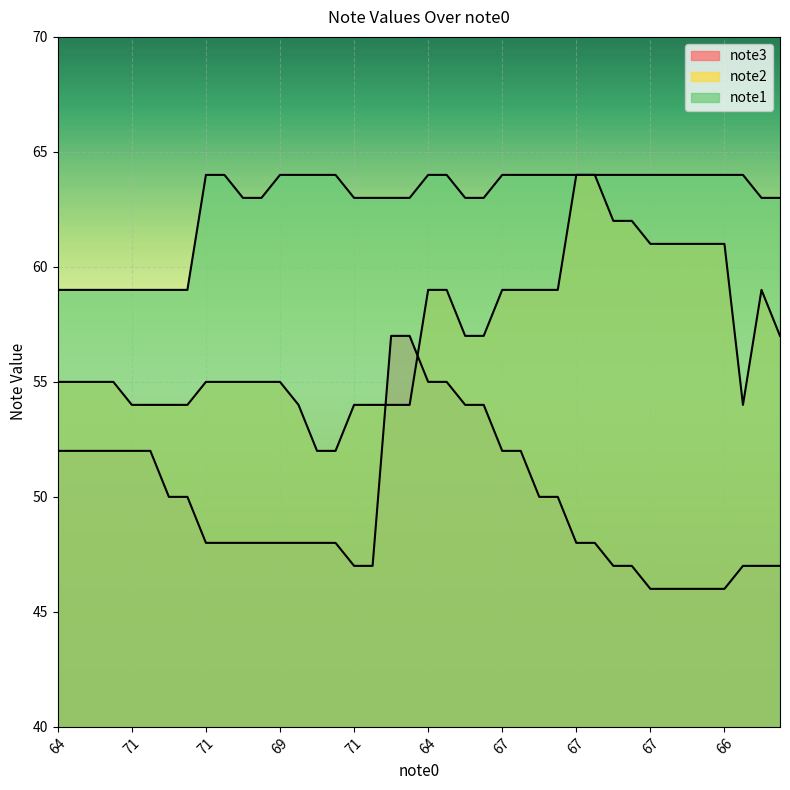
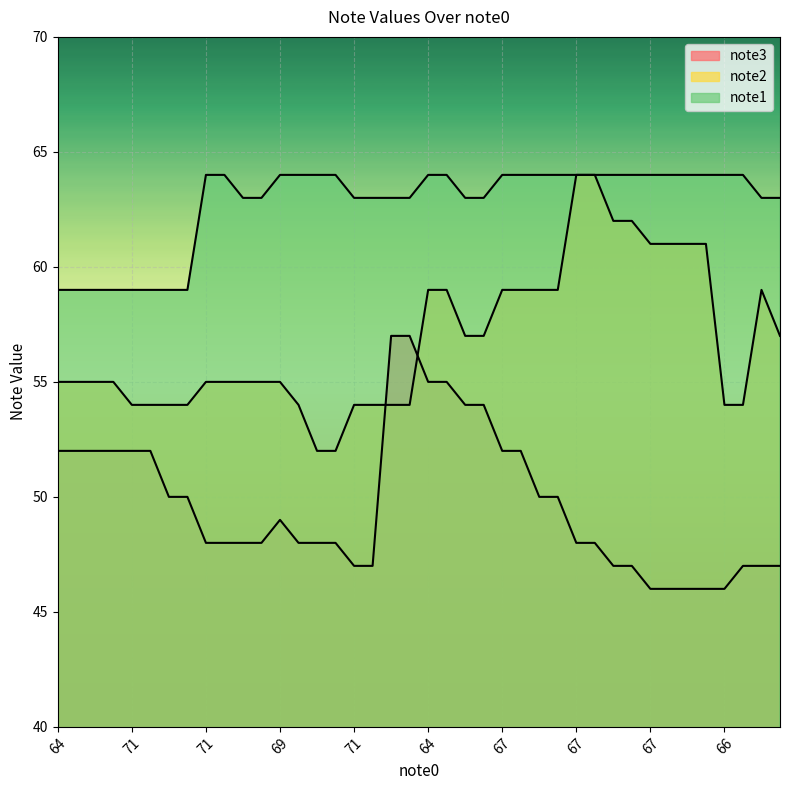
  {
    "note3": {
-     "69": 48,
+     "69": 49,
      "66": 46
    },
    "note2": {
      "69": 55,
-     "66": 61
+     "66": 54
    },
    "note1": {
      "69": 64,
      "66": 64
    }
  }
